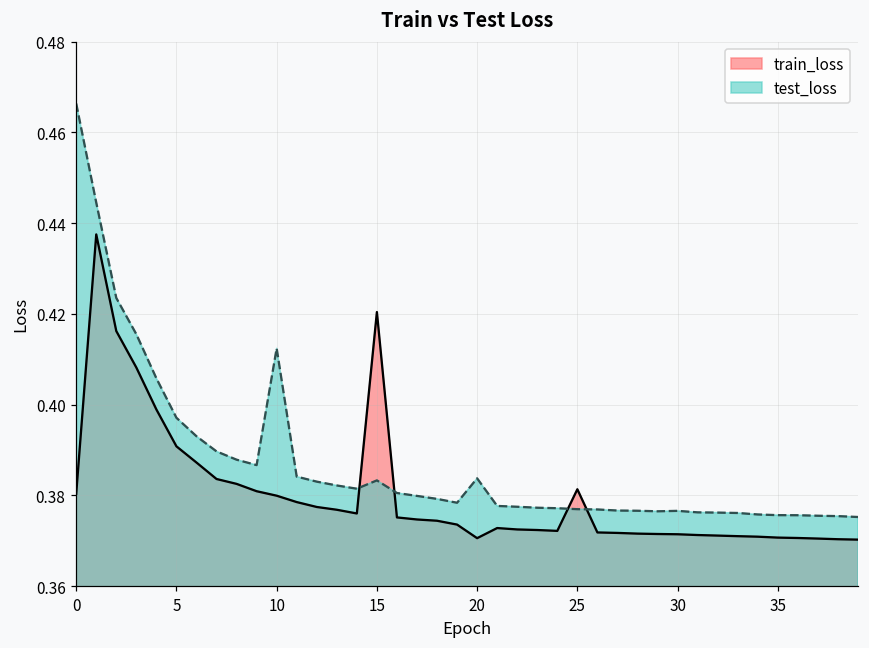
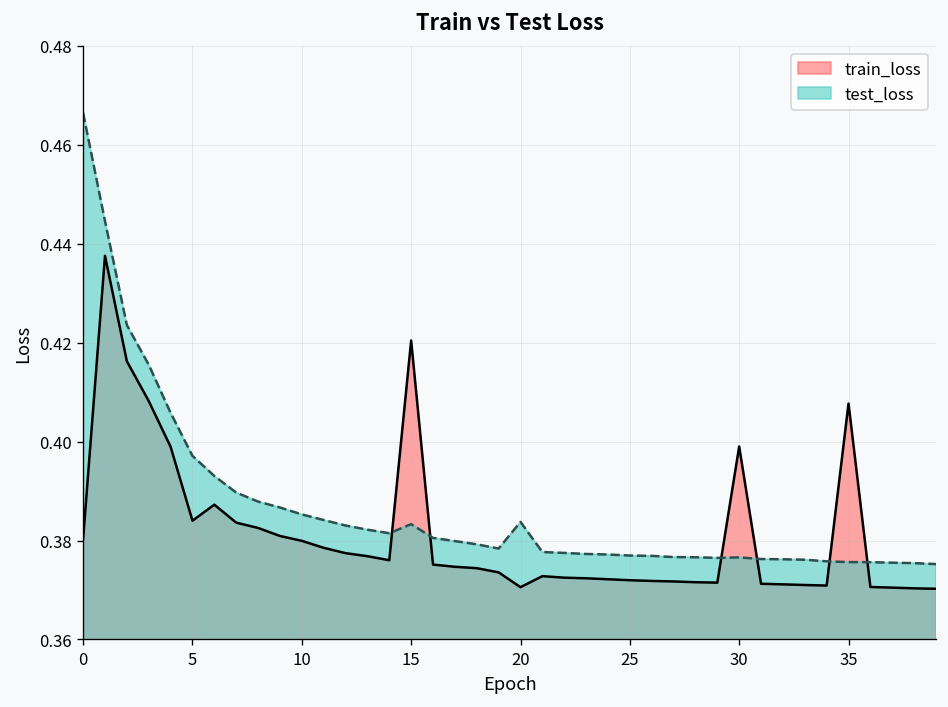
  {
    "train_loss": {
      "0": 0.380,
-     "5": 0.391,
+     "5": 0.384,
      "10": 0.380,
      "15": 0.420,
      "20": 0.371,
-     "25": 0.381,
-     "30": 0.371,
-     "35": 0.371
+     "25": 0.372,
+     "30": 0.399,
+     "35": 0.408
    },
    "test_loss": {
      "0": 0.466,
      "5": 0.397,
-     "10": 0.412,
+     "10": 0.385,
      "15": 0.383,
      "20": 0.384,
      "25": 0.377,
      "30": 0.377,
      "35": 0.376
    }
  }
